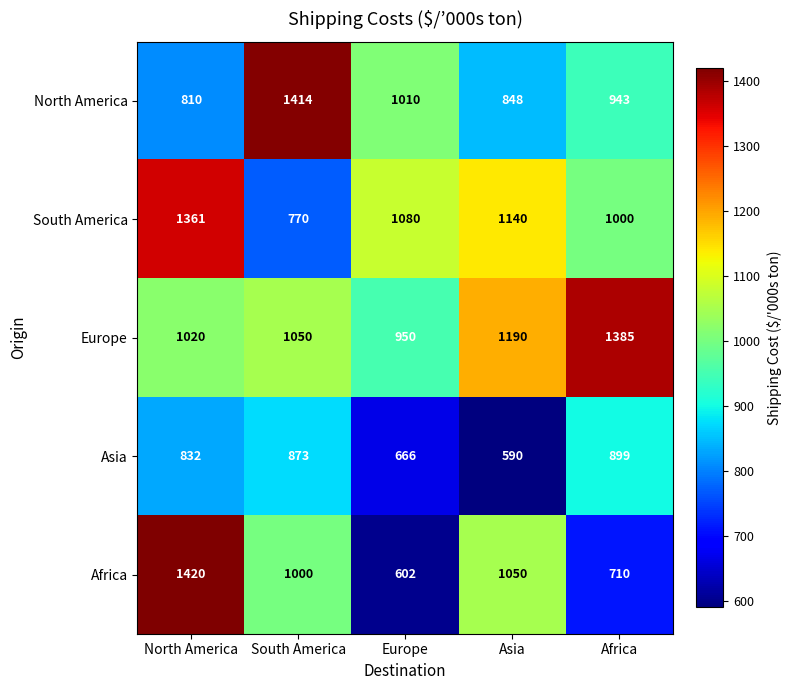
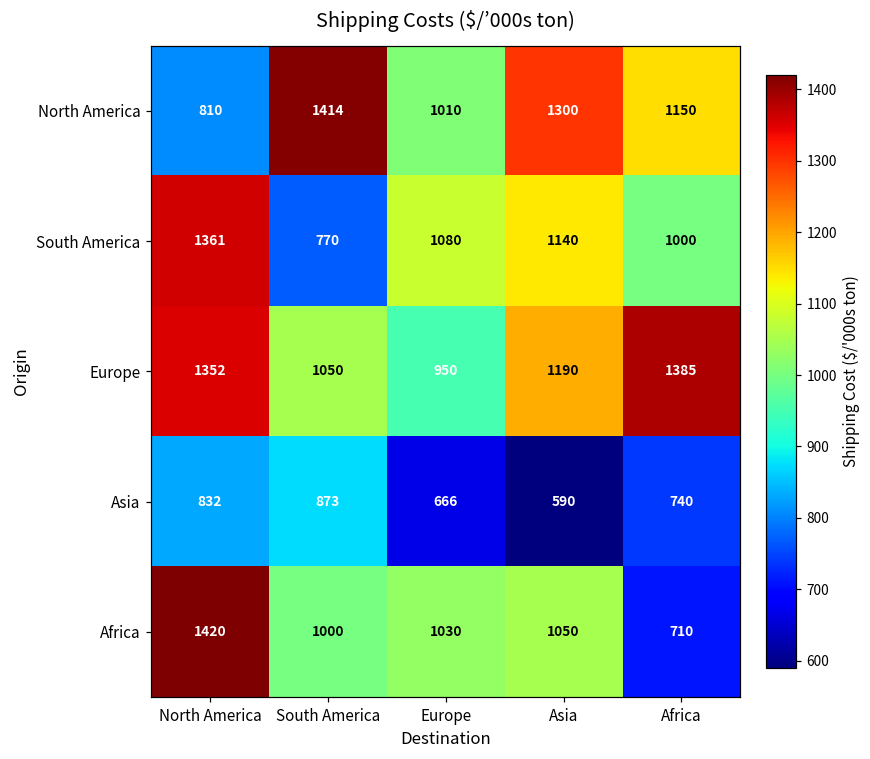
  {
    "North America": {
      "North America": 810,
      "South America": 1414,
      "Europe": 1010,
-     "Asia": 848,
-     "Africa": 943
+     "Asia": 1300,
+     "Africa": 1150
    },
    "South America": {
      "North America": 1361,
      "South America": 770,
      "Europe": 1080,
      "Asia": 1140,
      "Africa": 1000
    },
    "Europe": {
-     "North America": 1020,
+     "North America": 1352,
      "South America": 1050,
      "Europe": 950,
      "Asia": 1190,
      "Africa": 1385
    },
    "Asia": {
      "North America": 832,
      "South America": 873,
      "Europe": 666,
      "Asia": 590,
-     "Africa": 899
+     "Africa": 740
    },
    "Africa": {
      "North America": 1420,
      "South America": 1000,
-     "Europe": 602,
+     "Europe": 1030,
      "Asia": 1050,
      "Africa": 710
    }
  }
